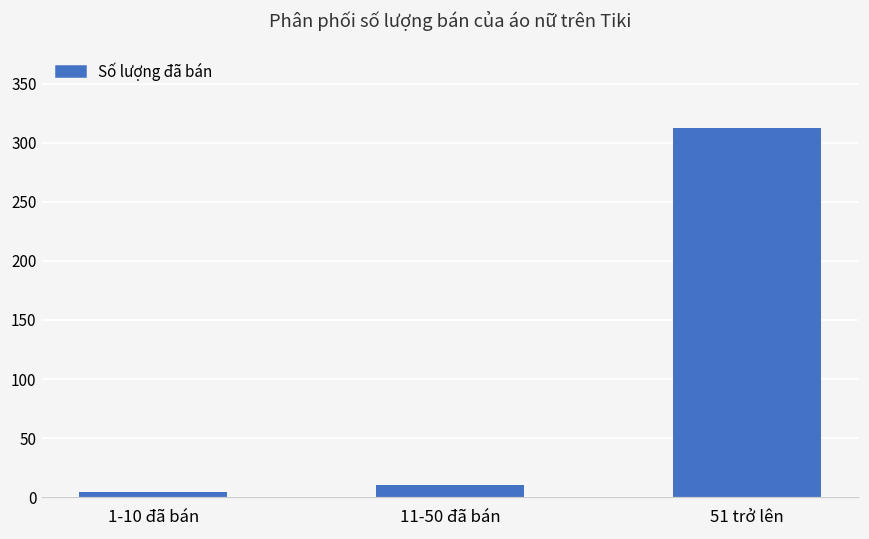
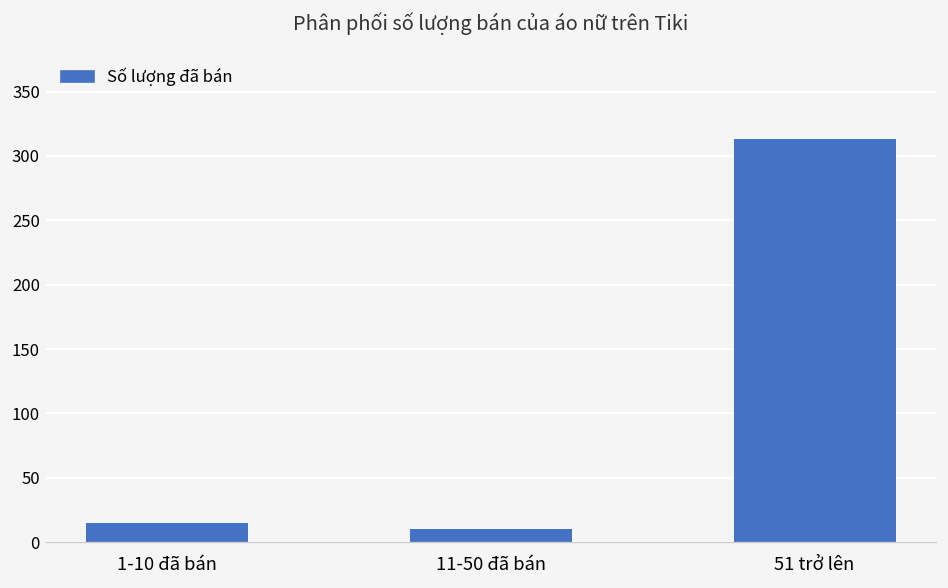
  {
-   "1-10 đã bán": 4,
+   "1-10 đã bán": 15,
    "11-50 đã bán": 10,
    "51 trở lên": 313
  }
